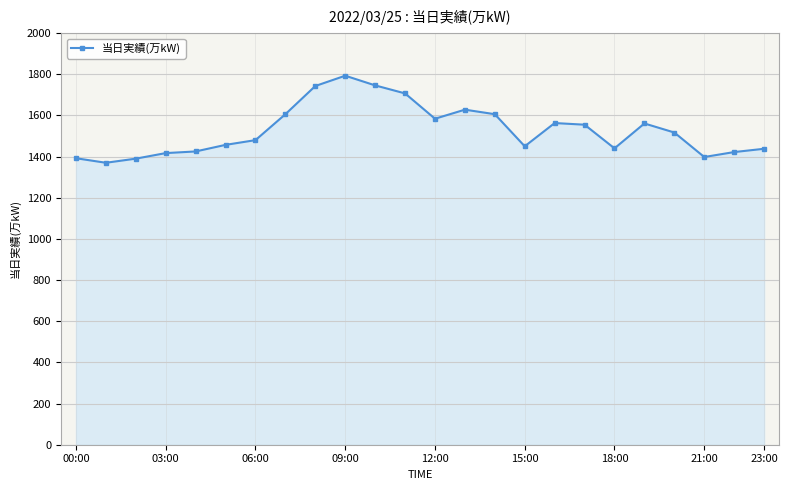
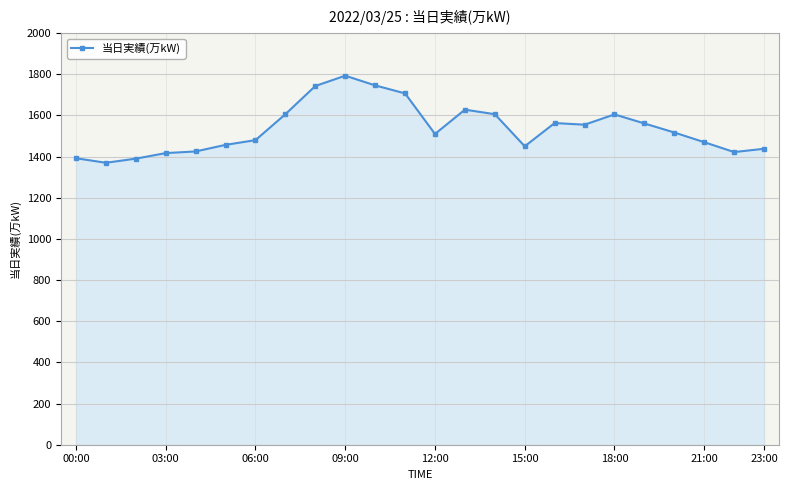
  {
    "00:00": 1390,
    "03:00": 1420,
    "06:00": 1480,
    "09:00": 1790,
-   "12:00": 1580,
+   "12:00": 1510,
    "15:00": 1450,
-   "18:00": 1440,
-   "21:00": 1400,
+   "18:00": 1610,
+   "21:00": 1470,
    "23:00": 1440
  }
